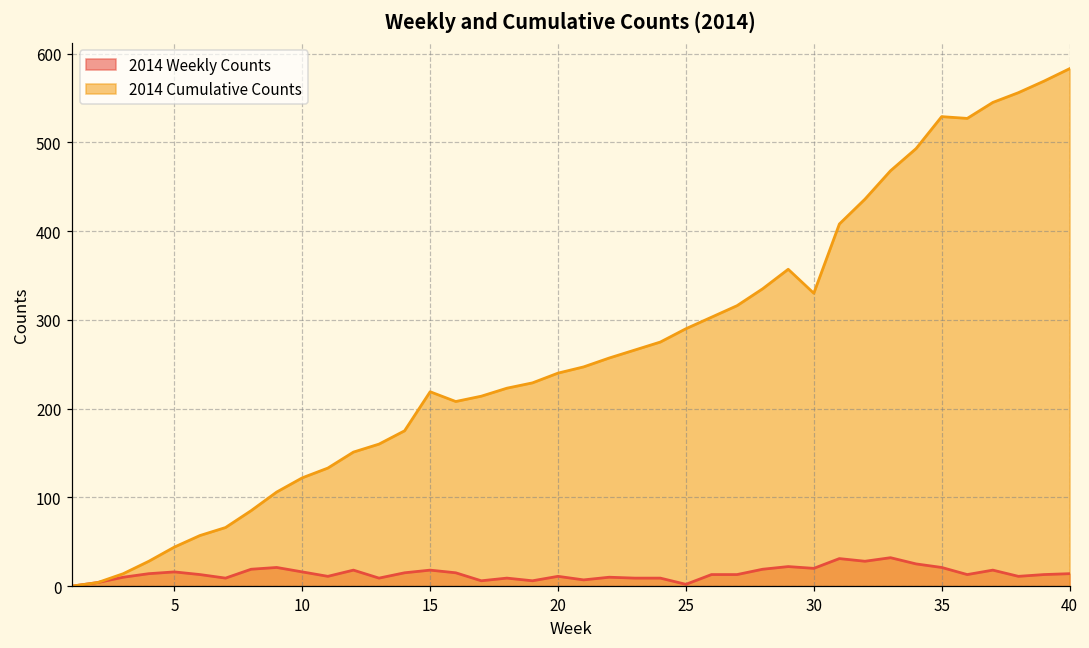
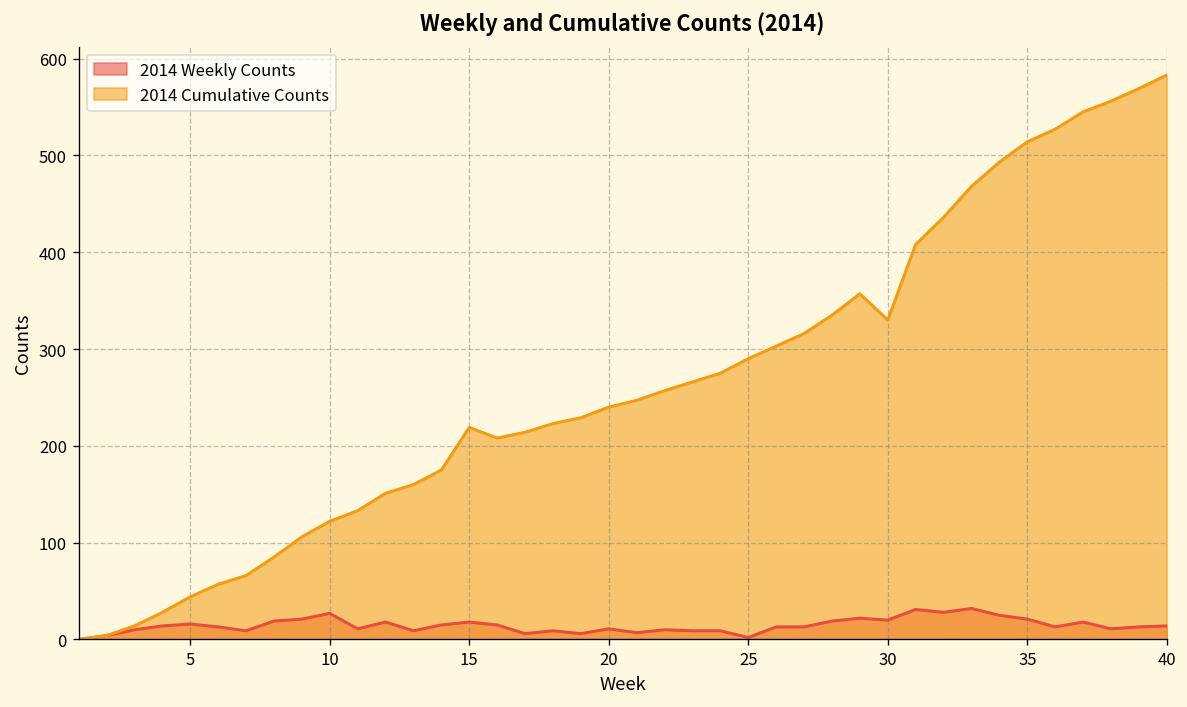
  {
    "2014 Weekly Counts": {
      "5": 20,
-     "10": 20,
+     "10": 30,
      "15": 20,
      "20": 10,
      "25": 0,
      "30": 20,
      "35": 20,
      "40": 10
    },
    "2014 Cumulative Counts": {
      "5": 40,
      "10": 120,
      "15": 220,
      "20": 240,
      "25": 290,
      "30": 330,
-     "35": 530,
+     "35": 510,
      "40": 580
    }
  }
